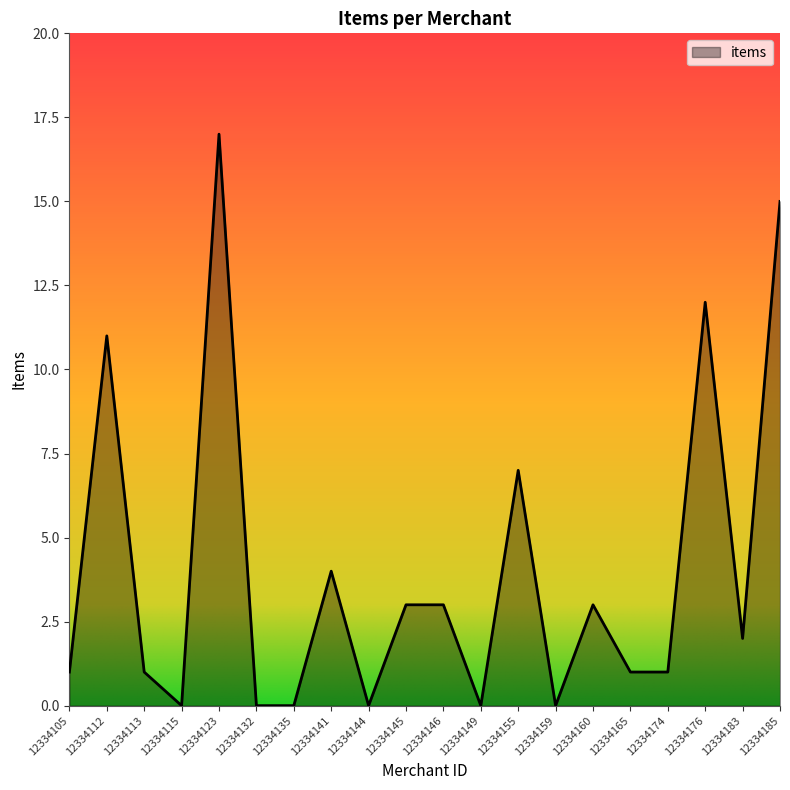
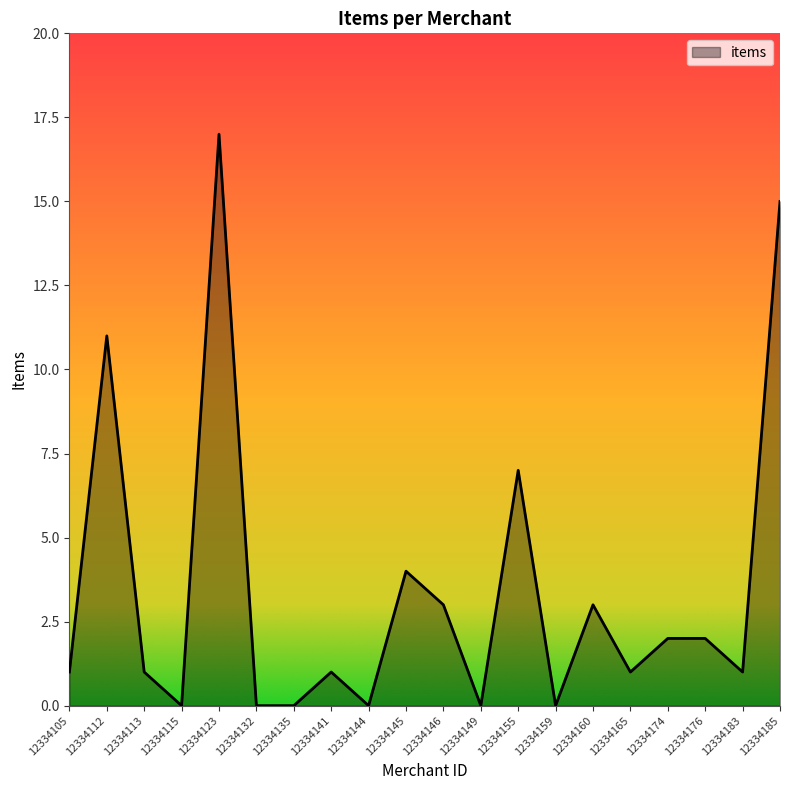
  {
    "12334105": 1,
    "12334112": 11,
    "12334113": 1,
    "12334115": 0,
    "12334123": 17,
    "12334132": 0,
    "12334135": 0,
-   "12334141": 4,
+   "12334141": 1,
    "12334144": 0,
-   "12334145": 3,
+   "12334145": 4,
    "12334146": 3,
    "12334149": 0,
    "12334155": 7,
    "12334159": 0,
    "12334160": 3,
    "12334165": 1,
-   "12334174": 1,
-   "12334176": 12,
-   "12334183": 2,
+   "12334174": 2,
+   "12334176": 2,
+   "12334183": 1,
    "12334185": 15
  }
